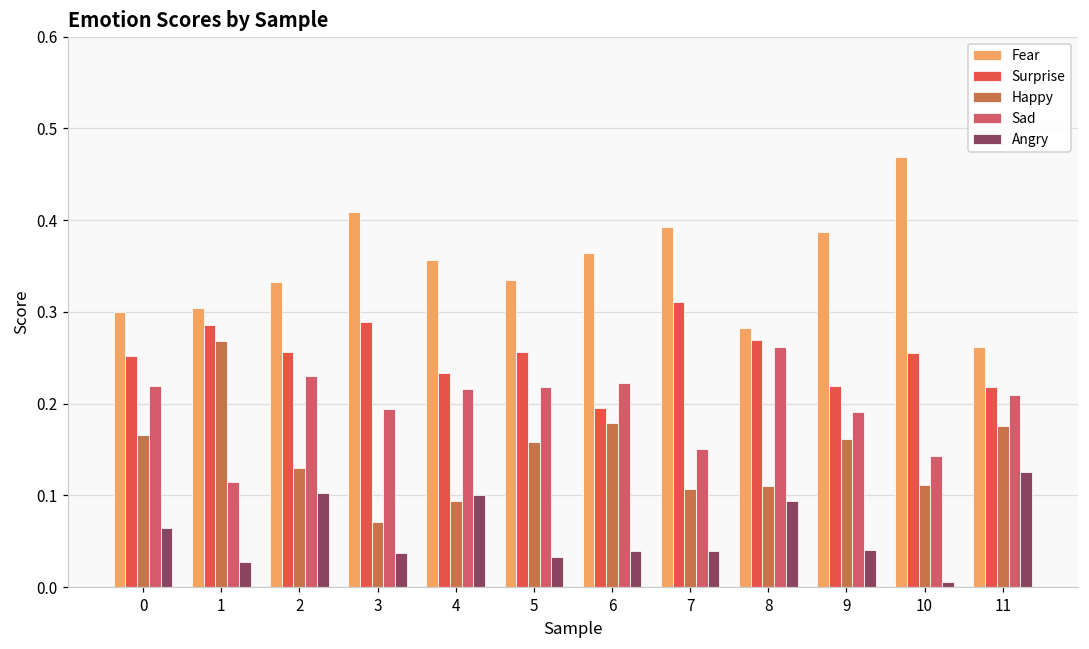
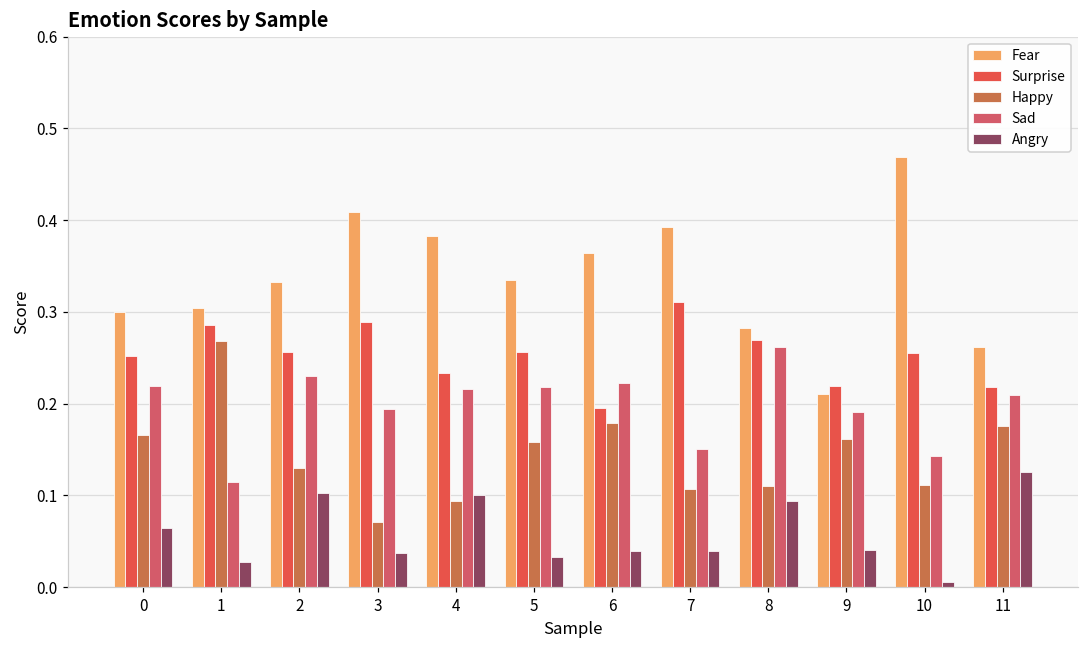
  {
    "Fear": {
      "0": 0.30,
      "1": 0.30,
      "2": 0.33,
      "3": 0.41,
-     "4": 0.36,
+     "4": 0.38,
      "5": 0.33,
      "6": 0.36,
      "7": 0.39,
      "8": 0.28,
-     "9": 0.39,
+     "9": 0.21,
      "10": 0.47,
      "11": 0.26
    },
    "Angry": {
      "0": 0.06,
      "1": 0.03,
      "2": 0.10,
      "3": 0.04,
      "4": 0.10,
      "5": 0.03,
      "6": 0.04,
      "7": 0.04,
      "8": 0.09,
      "9": 0.04,
      "10": 0.01,
      "11": 0.12
    }
  }
